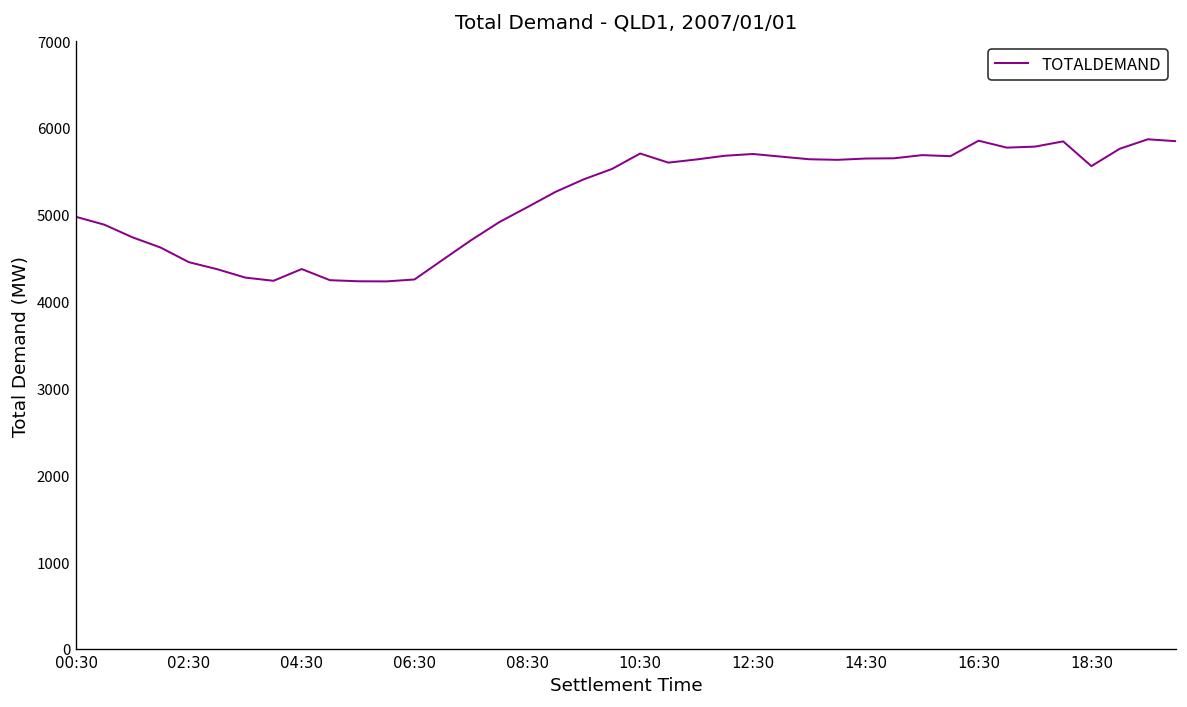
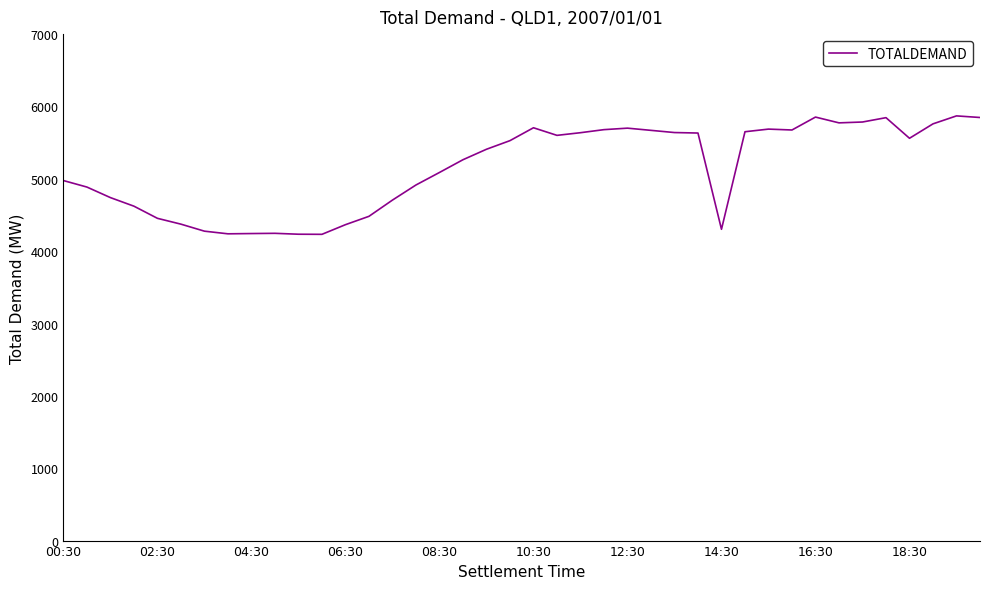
  {
    "00:30": 5000,
    "02:30": 4500,
-   "04:30": 4400,
-   "06:30": 4300,
+   "04:30": 4200,
+   "06:30": 4400,
    "08:30": 5100,
    "10:30": 5700,
    "12:30": 5700,
-   "14:30": 5600,
+   "14:30": 4300,
    "16:30": 5900,
    "18:30": 5600
  }
